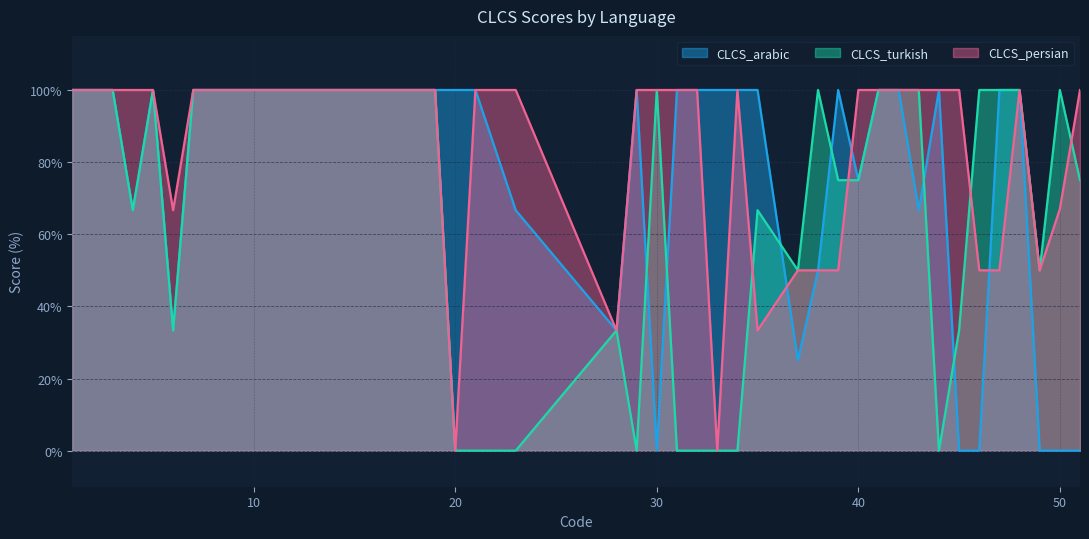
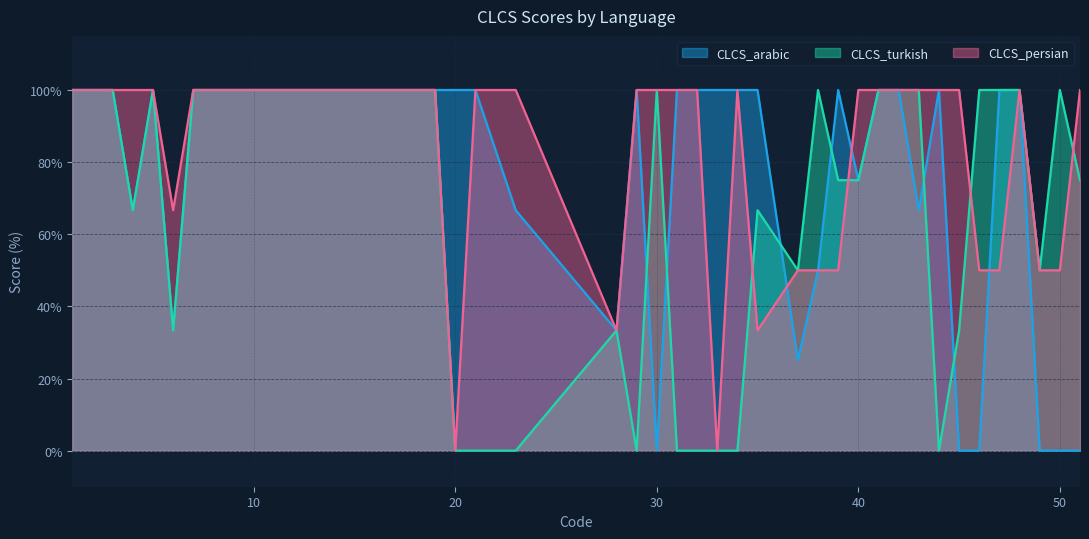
  {
    "CLCS_persian": {
      "40": "100%",
-     "50": "67%"
+     "50": "50%"
    }
  }
